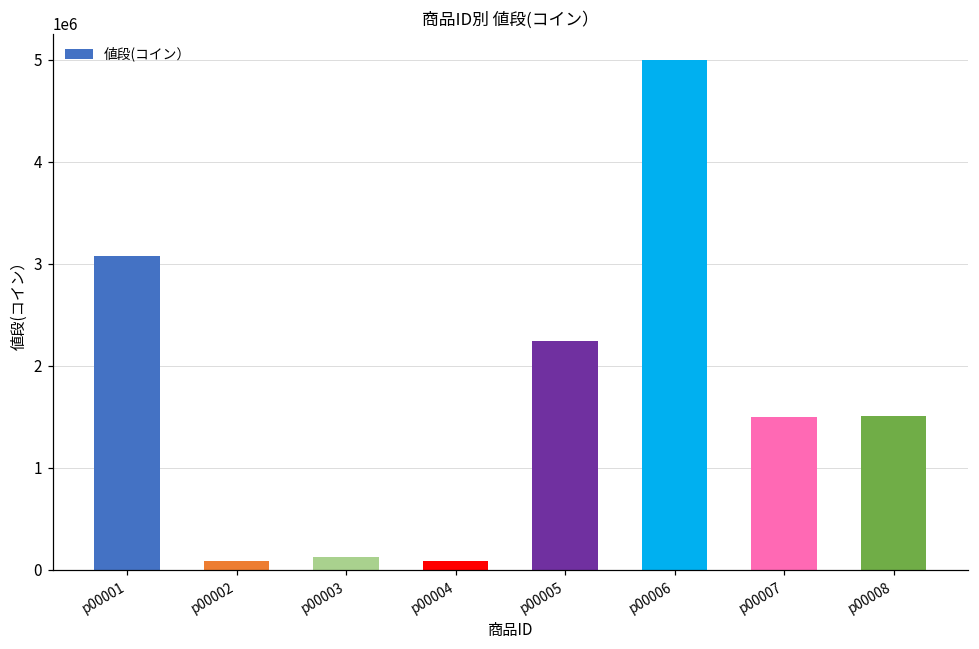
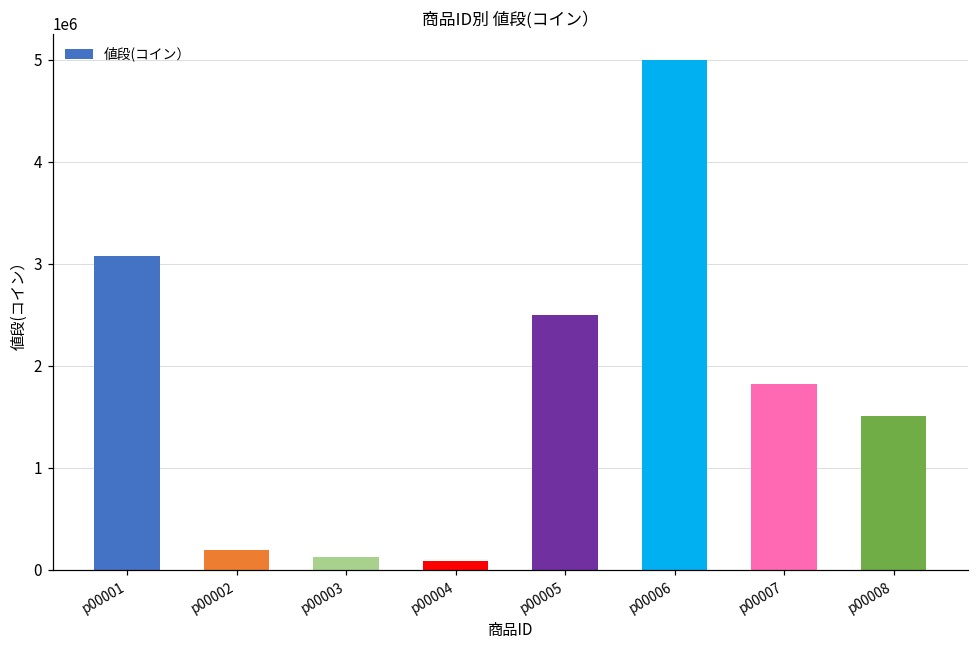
  {
    "p00001": 3100000,
-   "p00002": 100000,
+   "p00002": 200000,
    "p00003": 100000,
    "p00004": 100000,
-   "p00005": 2200000,
+   "p00005": 2500000,
    "p00006": 5000000,
-   "p00007": 1500000,
+   "p00007": 1800000,
    "p00008": 1500000
  }
